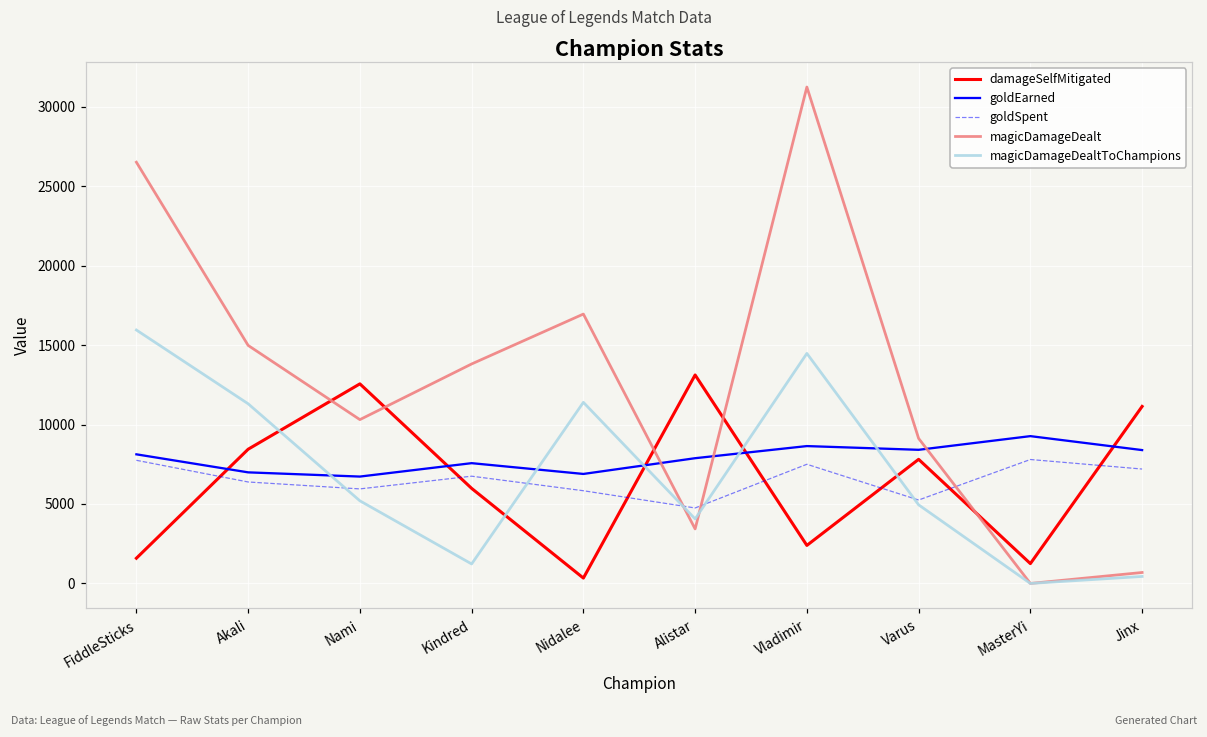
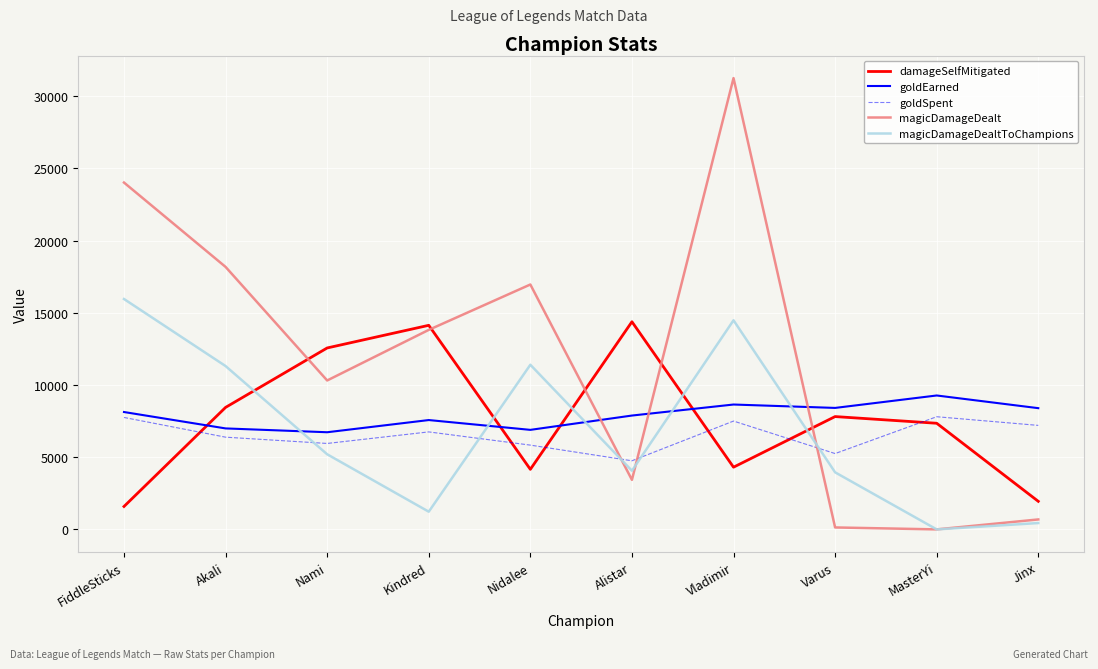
  {
    "damageSelfMitigated": {
      "FiddleSticks": 1600,
      "Akali": 8400,
      "Nami": 12600,
-     "Kindred": 6000,
-     "Nidalee": 300,
-     "Alistar": 13100,
-     "Vladimir": 2400,
+     "Kindred": 14100,
+     "Nidalee": 4200,
+     "Alistar": 14400,
+     "Vladimir": 4300,
      "Varus": 7800,
-     "MasterYi": 1200,
-     "Jinx": 11100
+     "MasterYi": 7300,
+     "Jinx": 1900
    },
    "magicDamageDealt": {
-     "FiddleSticks": 26500,
-     "Akali": 15000,
+     "FiddleSticks": 24000,
+     "Akali": 18200,
      "Nami": 10300,
      "Kindred": 13800,
      "Nidalee": 17000,
      "Alistar": 3400,
      "Vladimir": 31200,
-     "Varus": 9100,
+     "Varus": 100,
      "Jinx": 700
    },
    "magicDamageDealtToChampions": {
      "FiddleSticks": 16000,
      "Akali": 11300,
      "Nami": 5200,
      "Kindred": 1200,
      "Nidalee": 11400,
      "Alistar": 4100,
      "Vladimir": 14500,
-     "Varus": 4900,
+     "Varus": 4000,
      "Jinx": 400
    }
  }
